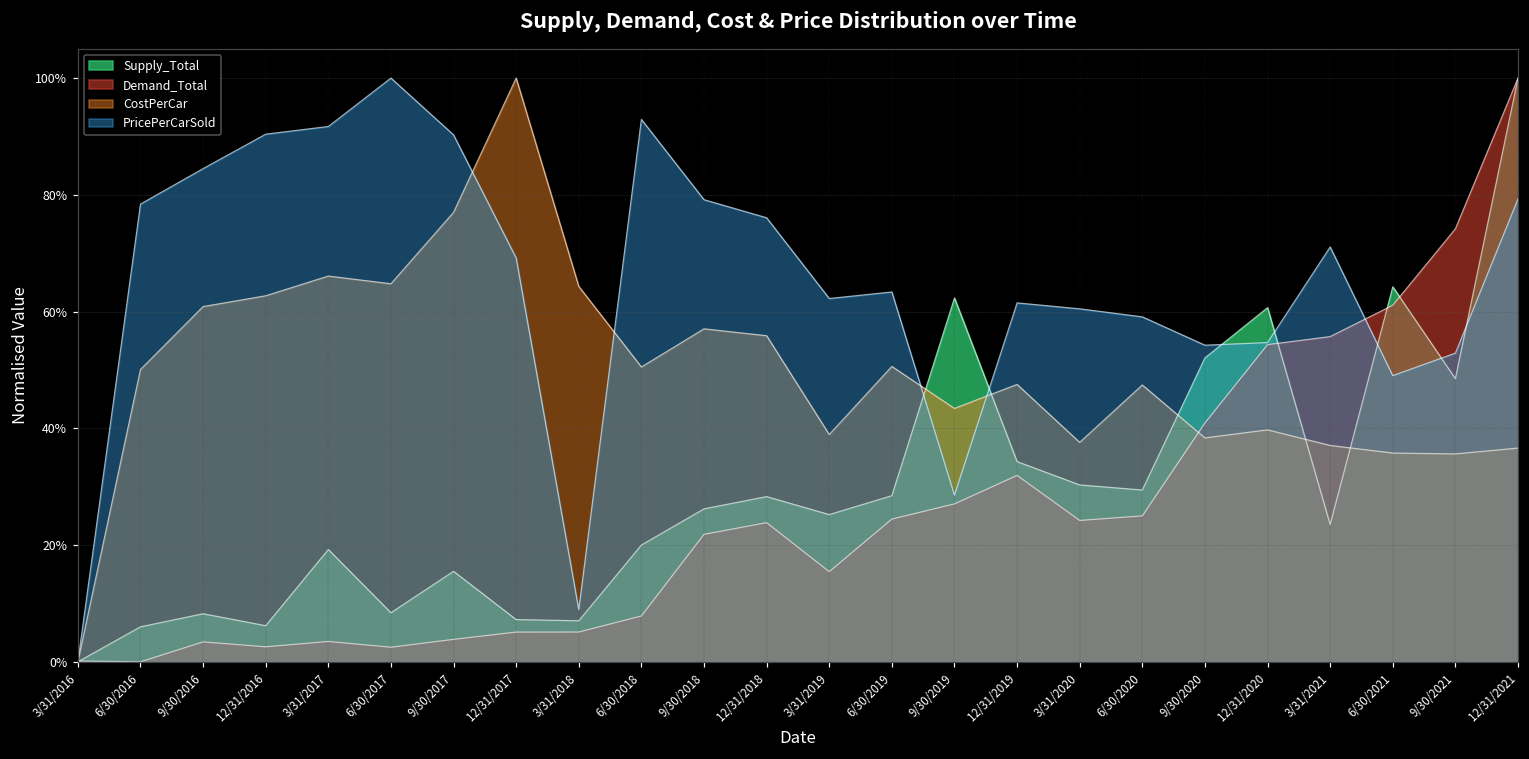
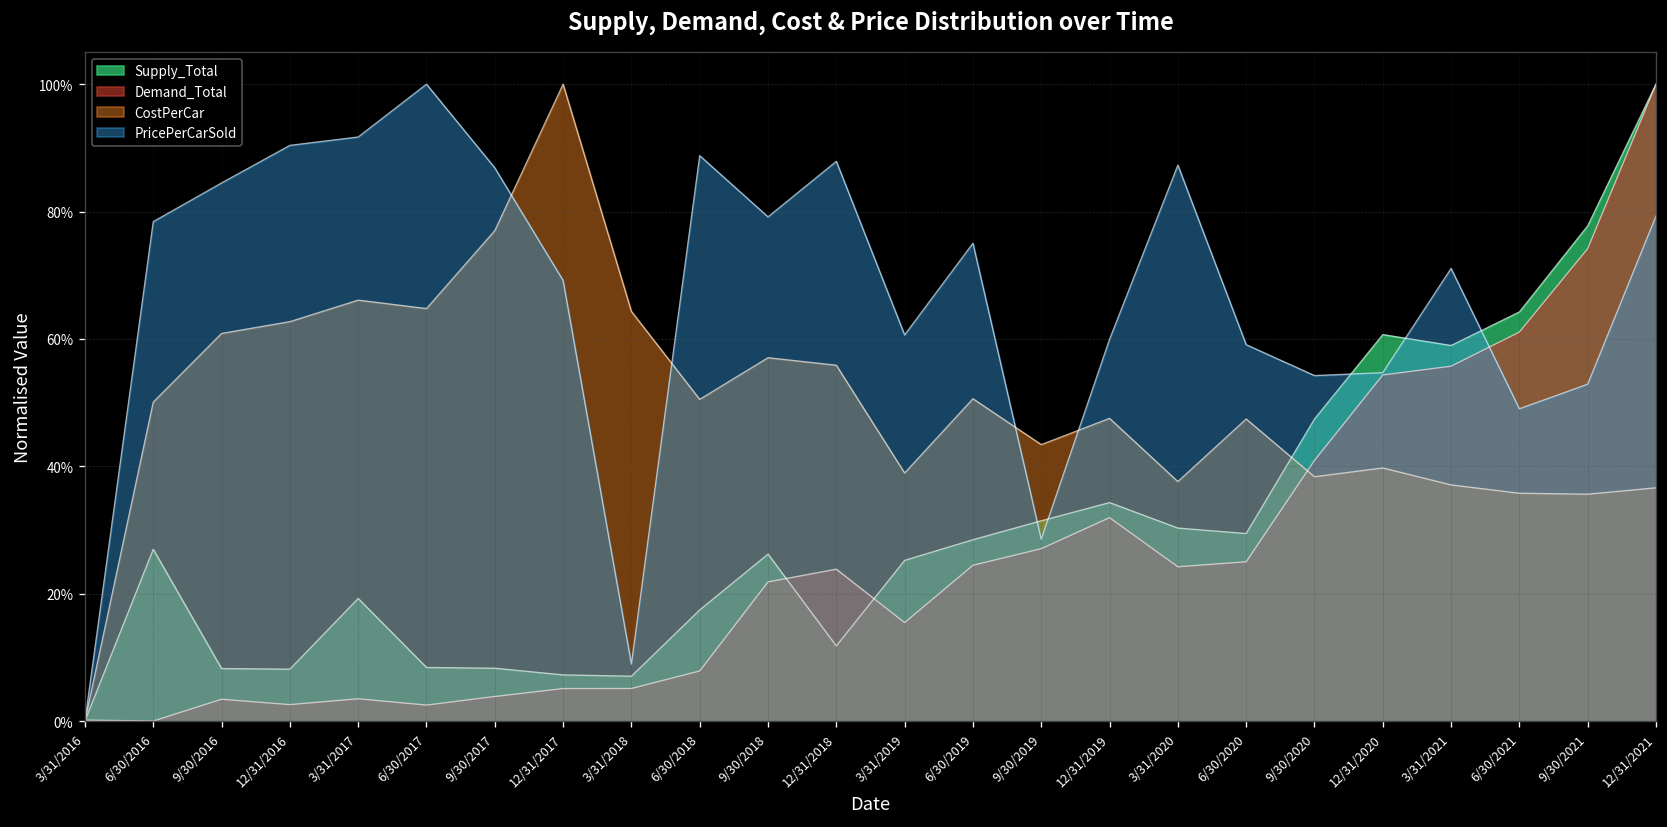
  {
    "Supply_Total": {
-     "6/30/2016": "6%",
+     "6/30/2016": "27%",
      "9/30/2016": "8%",
-     "12/31/2016": "6%",
+     "12/31/2016": "8%",
      "3/31/2017": "19%",
      "6/30/2017": "8%",
-     "9/30/2017": "16%",
+     "9/30/2017": "8%",
      "12/31/2017": "7%",
      "3/31/2018": "7%",
-     "6/30/2018": "20%",
+     "6/30/2018": "17%",
      "9/30/2018": "26%",
-     "12/31/2018": "28%",
+     "12/31/2018": "12%",
      "3/31/2019": "25%",
      "6/30/2019": "28%",
-     "9/30/2019": "62%",
+     "9/30/2019": "31%",
      "12/31/2019": "34%",
      "3/31/2020": "30%",
      "6/30/2020": "29%",
-     "9/30/2020": "52%",
+     "9/30/2020": "47%",
      "12/31/2020": "61%",
-     "3/31/2021": "24%",
+     "3/31/2021": "59%",
      "6/30/2021": "64%",
-     "9/30/2021": "49%"
+     "9/30/2021": "78%"
    },
    "PricePerCarSold": {
      "6/30/2016": "78%",
      "9/30/2016": "84%",
      "12/31/2016": "90%",
      "3/31/2017": "92%",
      "6/30/2017": "100%",
-     "9/30/2017": "90%",
+     "9/30/2017": "87%",
      "12/31/2017": "69%",
      "3/31/2018": "9%",
-     "6/30/2018": "93%",
+     "6/30/2018": "89%",
      "9/30/2018": "79%",
-     "12/31/2018": "76%",
-     "3/31/2019": "62%",
-     "6/30/2019": "63%",
+     "12/31/2018": "88%",
+     "3/31/2019": "61%",
+     "6/30/2019": "75%",
      "9/30/2019": "29%",
-     "12/31/2019": "61%",
-     "3/31/2020": "60%",
+     "12/31/2019": "60%",
+     "3/31/2020": "87%",
      "6/30/2020": "59%",
      "9/30/2020": "54%",
      "3/31/2021": "71%",
      "6/30/2021": "49%",
      "9/30/2021": "53%",
      "12/31/2021": "79%"
    }
  }
